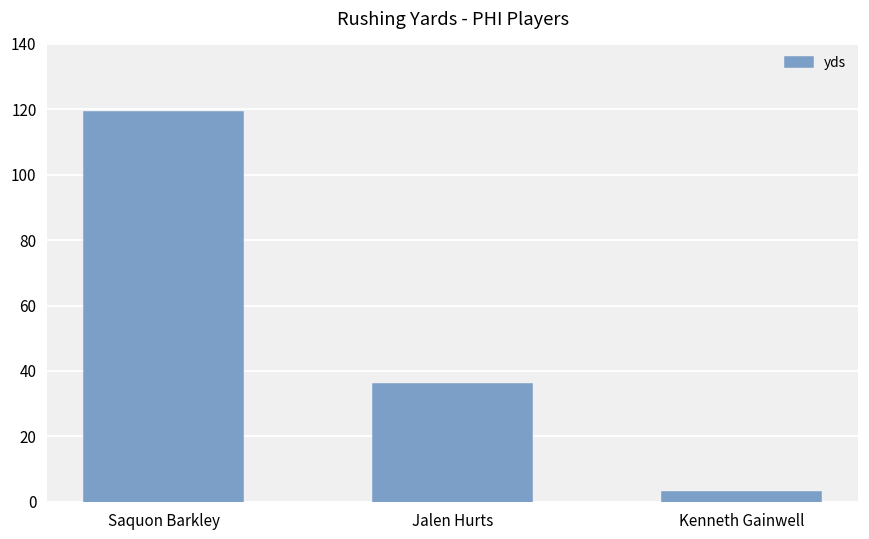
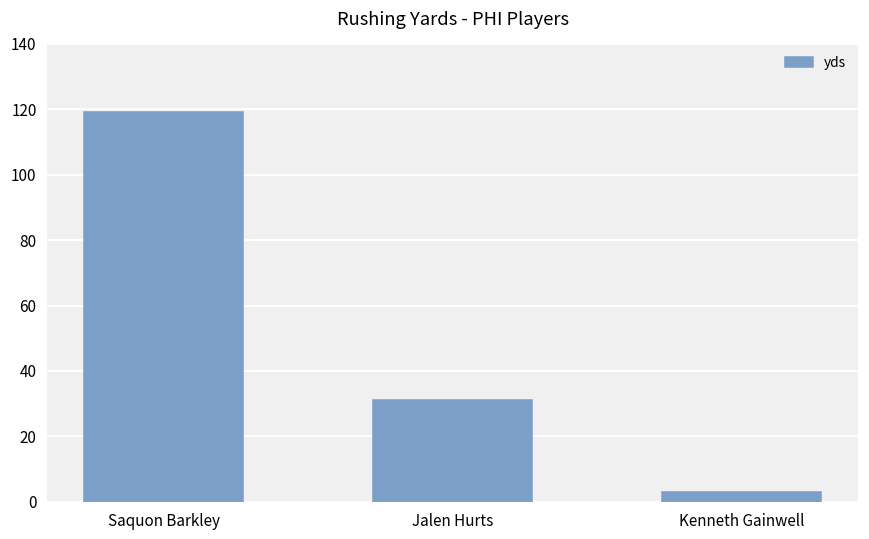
  {
    "Saquon Barkley": 119,
-   "Jalen Hurts": 36,
+   "Jalen Hurts": 31,
    "Kenneth Gainwell": 3
  }
